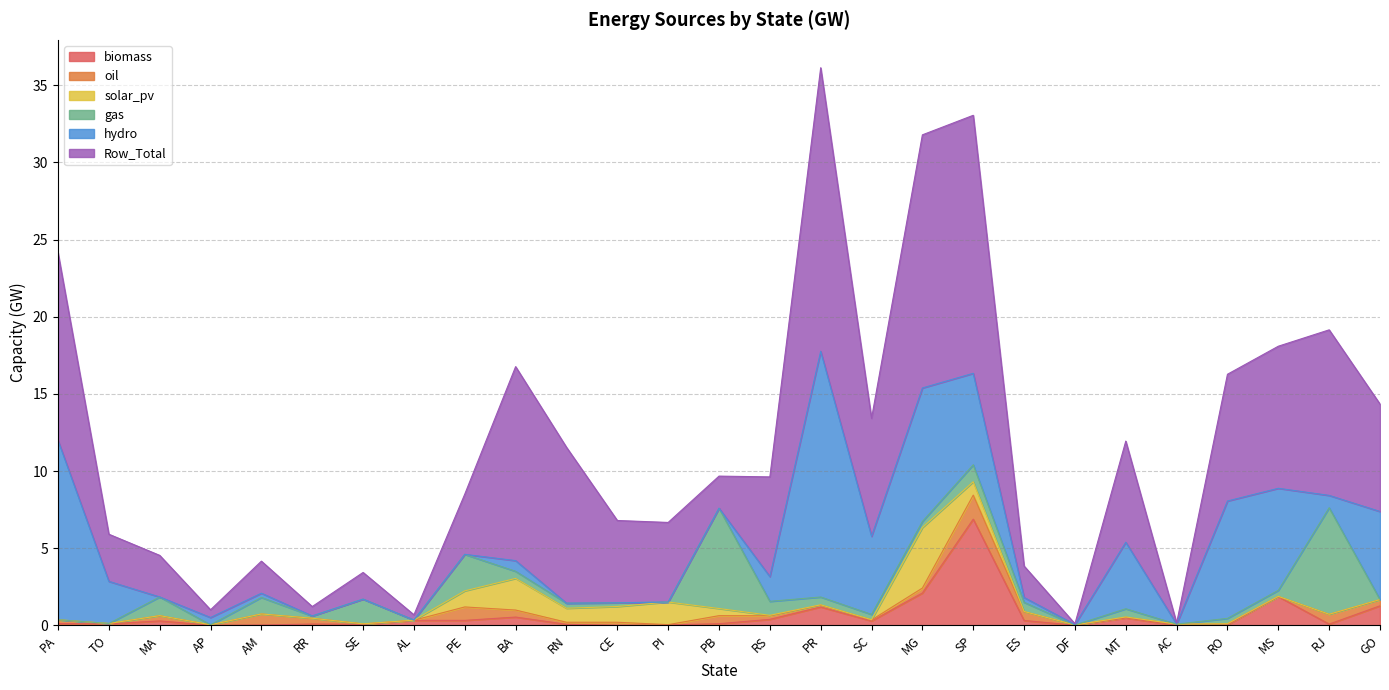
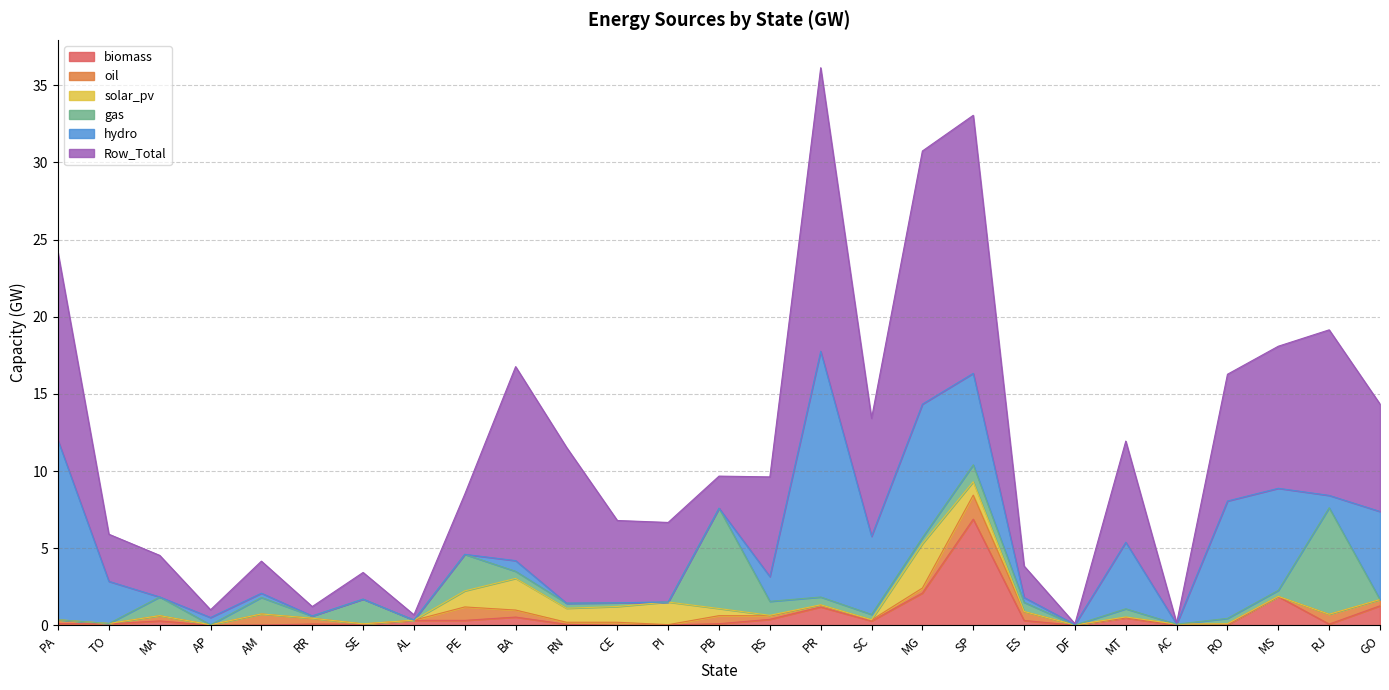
  {
    "solar_pv": {
      "PE": 1.0,
      "BA": 2.1,
      "RN": 0.9,
      "CE": 1.0,
      "PB": 0.5,
-     "MG": 3.9,
+     "MG": 2.9,
      "SP": 0.9
    },
    "gas": {
      "AM": 1.1,
      "BA": 0.5,
      "RS": 0.9,
      "PR": 0.5,
      "SC": 0.3,
      "MG": 0.4,
      "SP": 1.1,
      "ES": 0.6,
      "MT": 0.5,
      "RO": 0.3,
      "MS": 0.4,
      "RJ": 6.9
    },
    "hydro": {
      "PA": 11.6,
      "TO": 2.7,
      "AP": 0.5,
      "AM": 0.3,
      "BA": 0.7,
      "RS": 1.6,
      "PR": 15.9,
      "SC": 5.1,
      "MG": 8.7,
      "SP": 5.9,
      "ES": 0.3,
      "MT": 4.3,
      "RO": 7.6,
      "MS": 6.6,
      "RJ": 0.8,
      "GO": 5.7
    },
    "Row_Total": {
      "PA": 12.2,
      "TO": 3.1,
      "MA": 2.7,
      "AP": 0.5,
      "AM": 2.1,
      "RR": 0.6,
      "SE": 1.7,
      "AL": 0.3,
      "PE": 3.9,
      "BA": 12.6,
      "RN": 10.1,
      "CE": 5.3,
      "PI": 5.2,
      "PB": 2.1,
      "RS": 6.5,
      "PR": 18.4,
      "SC": 7.6,
      "MG": 16.4,
      "SP": 16.7,
      "ES": 2.0,
      "MT": 6.6,
      "RO": 8.2,
      "MS": 9.2,
      "RJ": 10.7,
      "GO": 7.0
    }
  }
